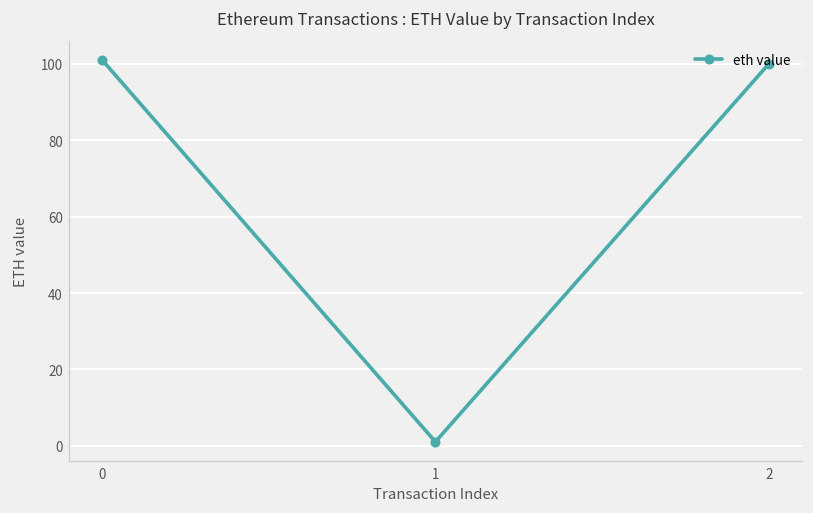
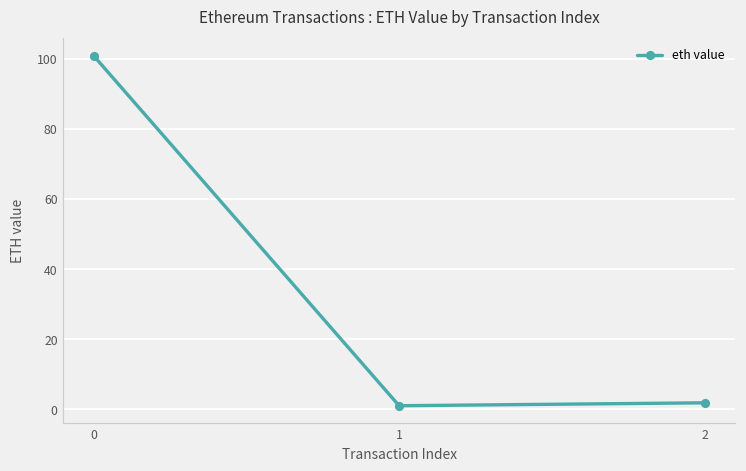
  {
    "0": 101,
    "1": 1,
-   "2": 100
+   "2": 2
  }
